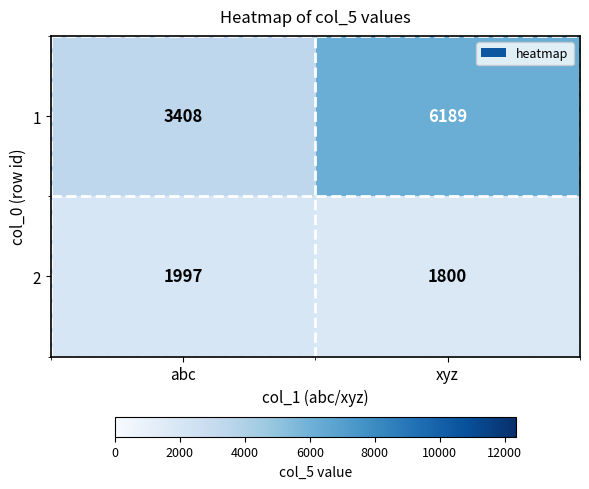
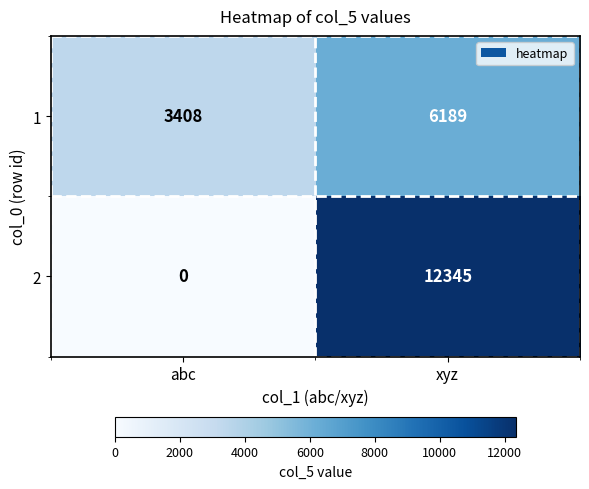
  {
    "1": {
      "abc": 3408,
      "xyz": 6189
    },
    "2": {
-     "abc": 1997,
-     "xyz": 1800
+     "abc": 0,
+     "xyz": 12345
    }
  }
